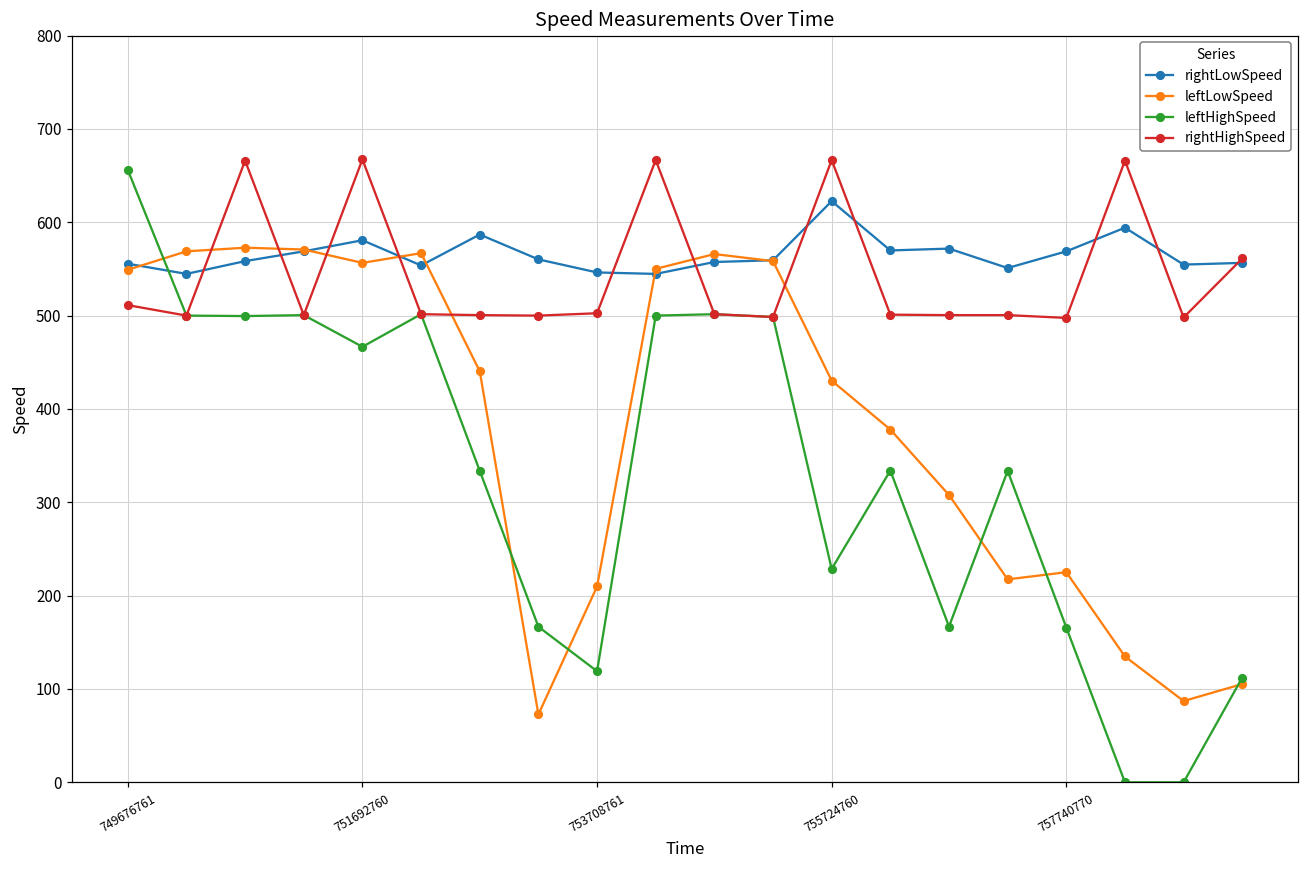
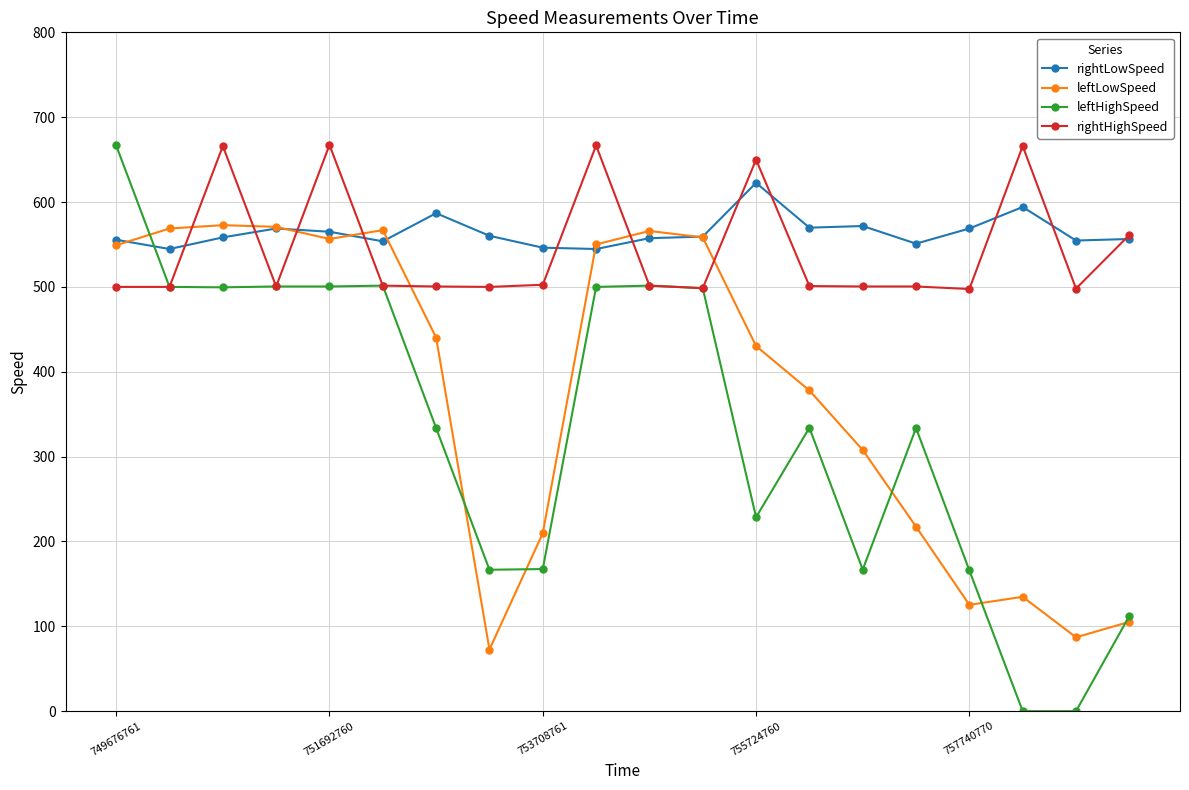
  {
    "rightLowSpeed": {
      "749676761": 560,
-     "751692760": 580,
+     "751692760": 570,
      "753708761": 550,
      "755724760": 620,
      "757740770": 570
    },
    "leftLowSpeed": {
      "749676761": 550,
      "751692760": 560,
      "753708761": 210,
      "755724760": 430,
-     "757740770": 230
+     "757740770": 130
    },
    "leftHighSpeed": {
-     "749676761": 660,
-     "751692760": 470,
-     "753708761": 120,
+     "749676761": 670,
+     "751692760": 500,
+     "753708761": 170,
      "755724760": 230,
      "757740770": 170
    },
    "rightHighSpeed": {
-     "749676761": 510,
+     "749676761": 500,
      "751692760": 670,
      "753708761": 500,
-     "755724760": 670,
+     "755724760": 650,
      "757740770": 500
    }
  }
